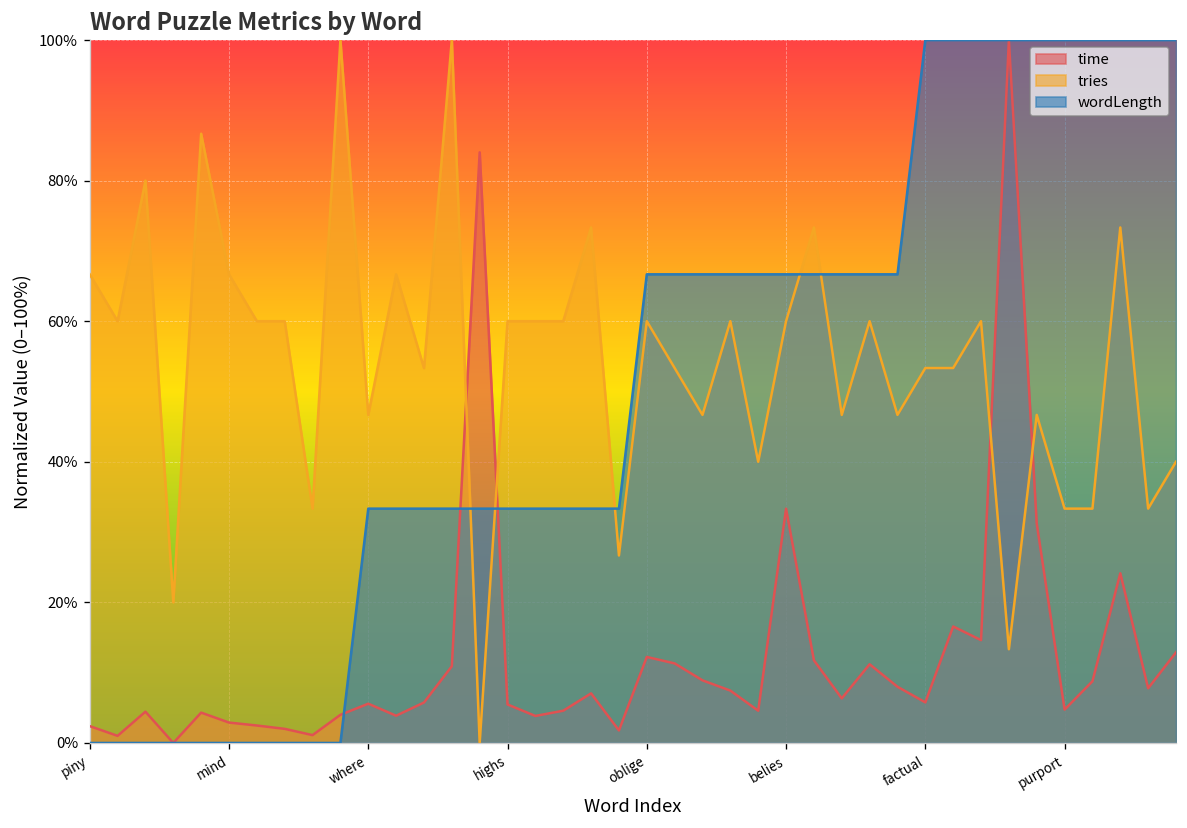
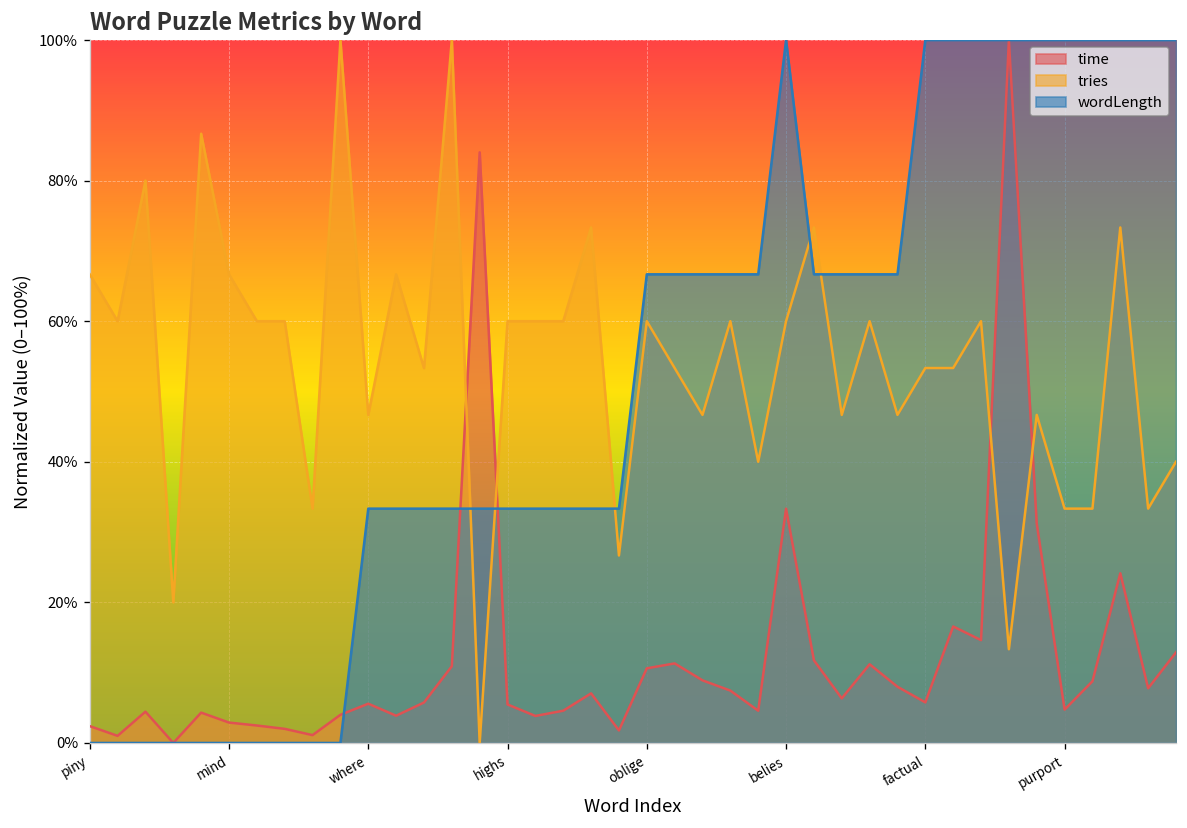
  {
    "time": {
      "piny": "2%",
      "mind": "3%",
      "where": "6%",
      "highs": "5%",
-     "oblige": "12%",
+     "oblige": "11%",
      "belies": "33%",
      "factual": "6%",
      "purport": "5%"
    },
    "tries": {
      "piny": "67%",
      "mind": "67%",
      "where": "47%",
      "highs": "60%",
      "oblige": "60%",
      "belies": "60%",
      "factual": "53%",
      "purport": "33%"
    },
    "wordLength": {
      "piny": "0%",
      "mind": "0%",
      "where": "33%",
      "highs": "33%",
      "oblige": "67%",
-     "belies": "67%",
+     "belies": "100%",
      "factual": "100%",
      "purport": "100%"
    }
  }
